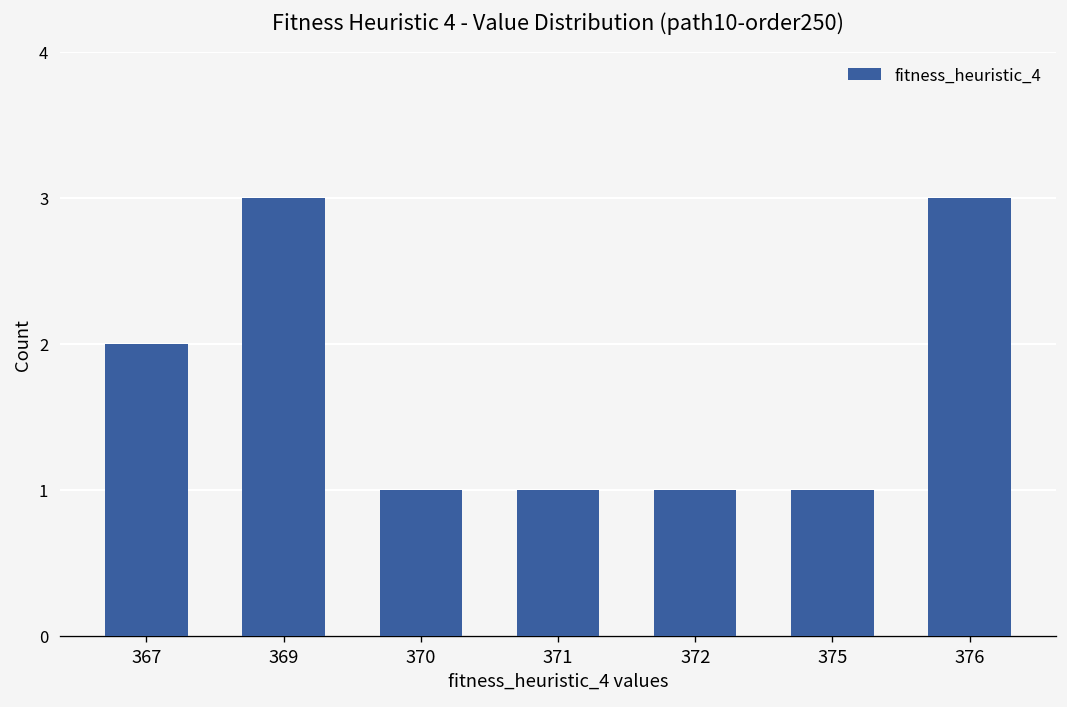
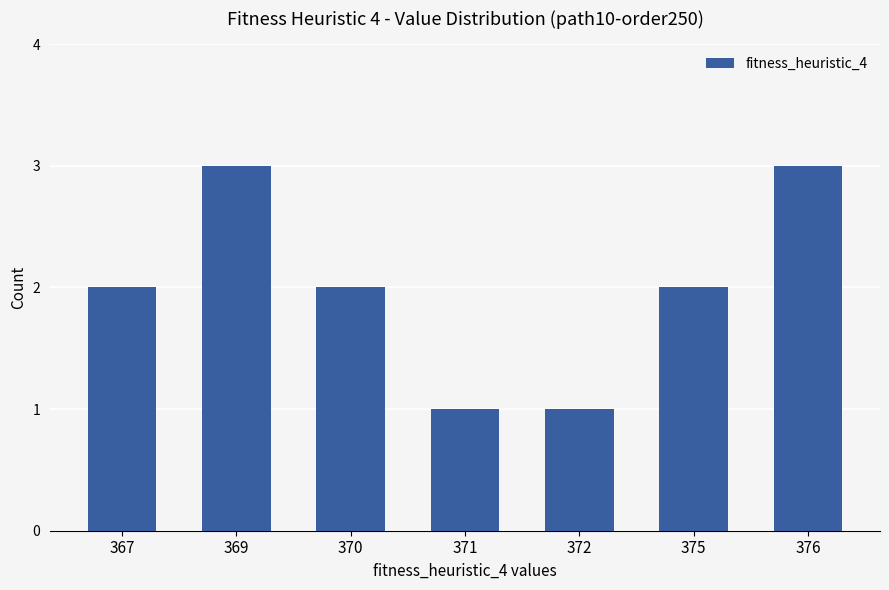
  {
    "367": 2,
    "369": 3,
-   "370": 1,
+   "370": 2,
    "371": 1,
    "372": 1,
-   "375": 1,
+   "375": 2,
    "376": 3
  }
